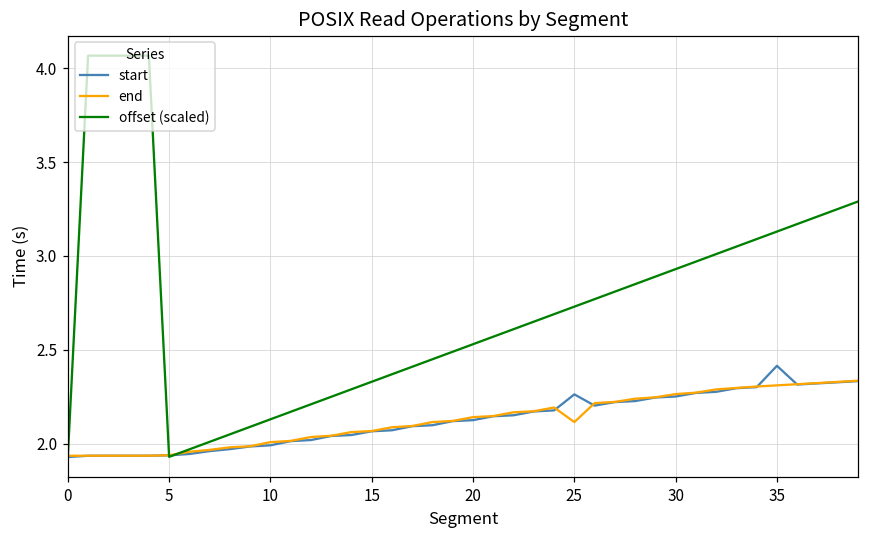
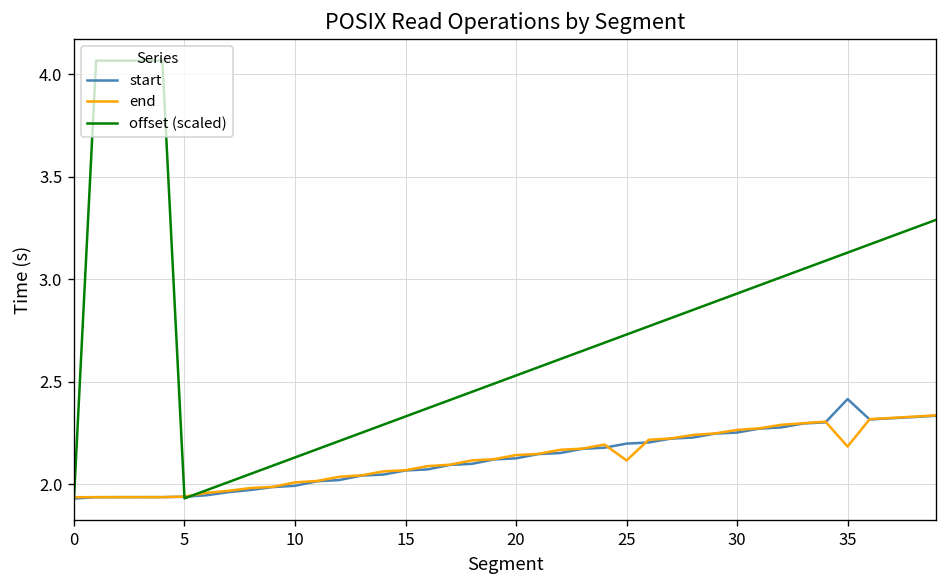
  {
    "start": {
      "10": 1.99,
      "20": 2.13,
-     "25": 2.26,
+     "25": 2.20,
      "35": 2.41
    },
    "end": {
      "10": 2.01,
      "20": 2.14,
      "25": 2.12,
-     "35": 2.31
+     "35": 2.18
    },
    "offset (scaled)": {
      "10": 2.13,
      "15": 2.33,
      "20": 2.53,
      "25": 2.73,
      "30": 2.93,
      "35": 3.13
    }
  }
